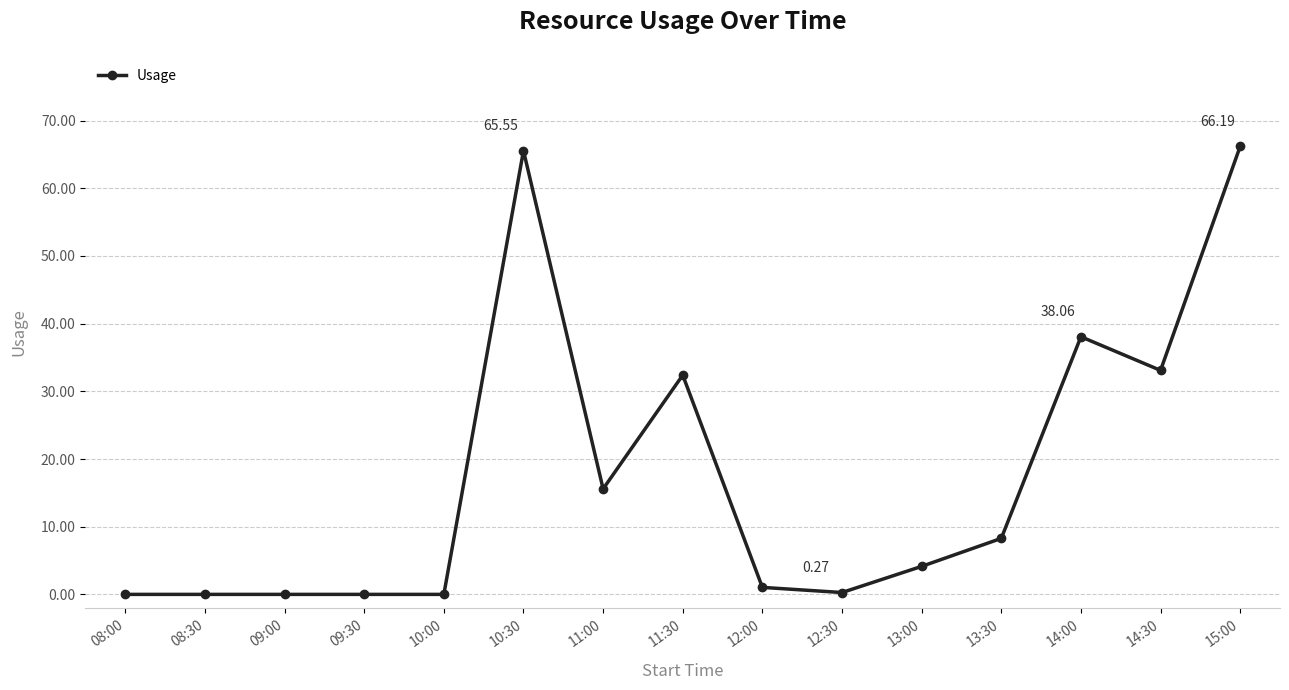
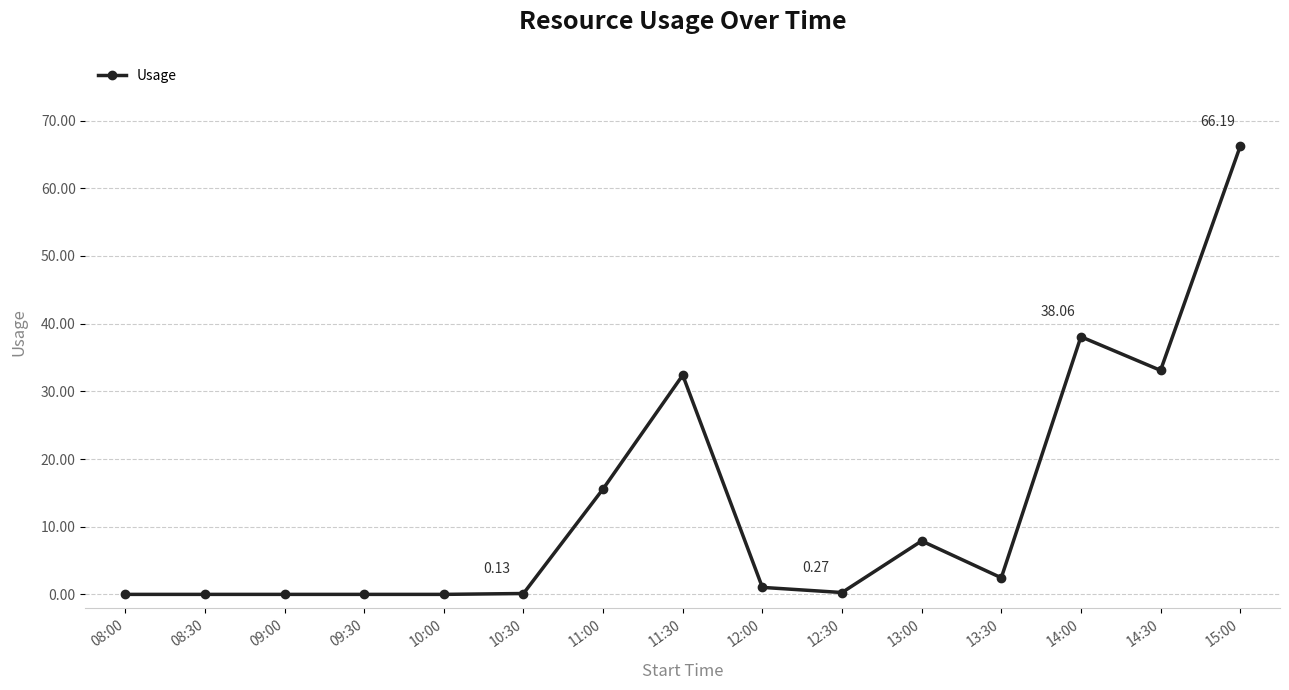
  {
-   "10:30": 65.55,
+   "10:30": 0.13,
    "12:30": 0.27,
-   "13:00": 4,
-   "13:30": 8,
+   "13:00": 8,
+   "13:30": 2,
    "14:00": 38.06,
    "15:00": 66.19
  }
